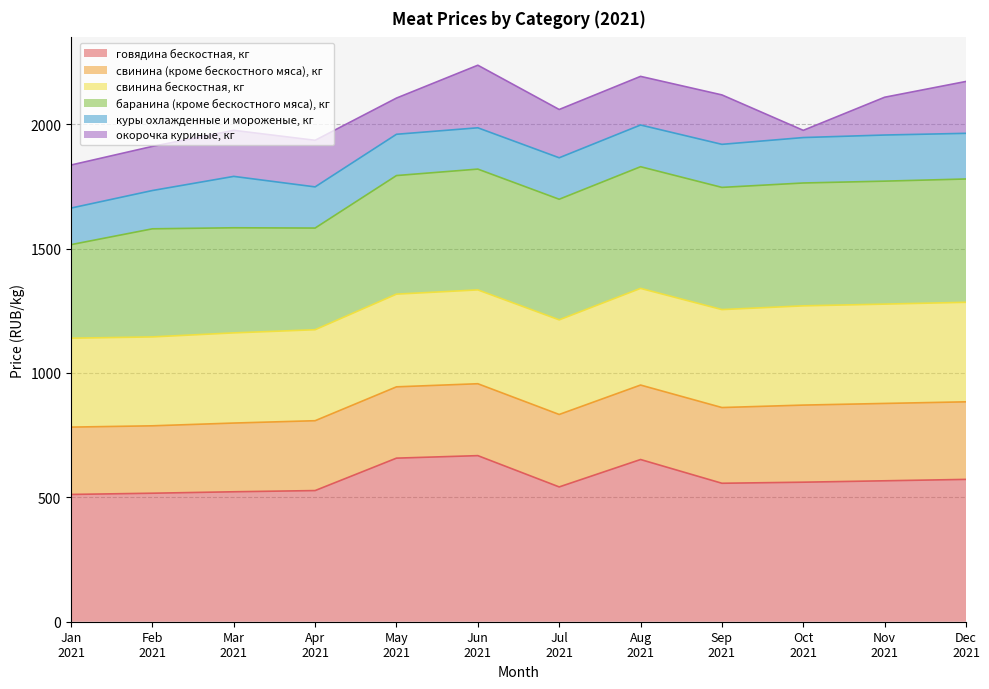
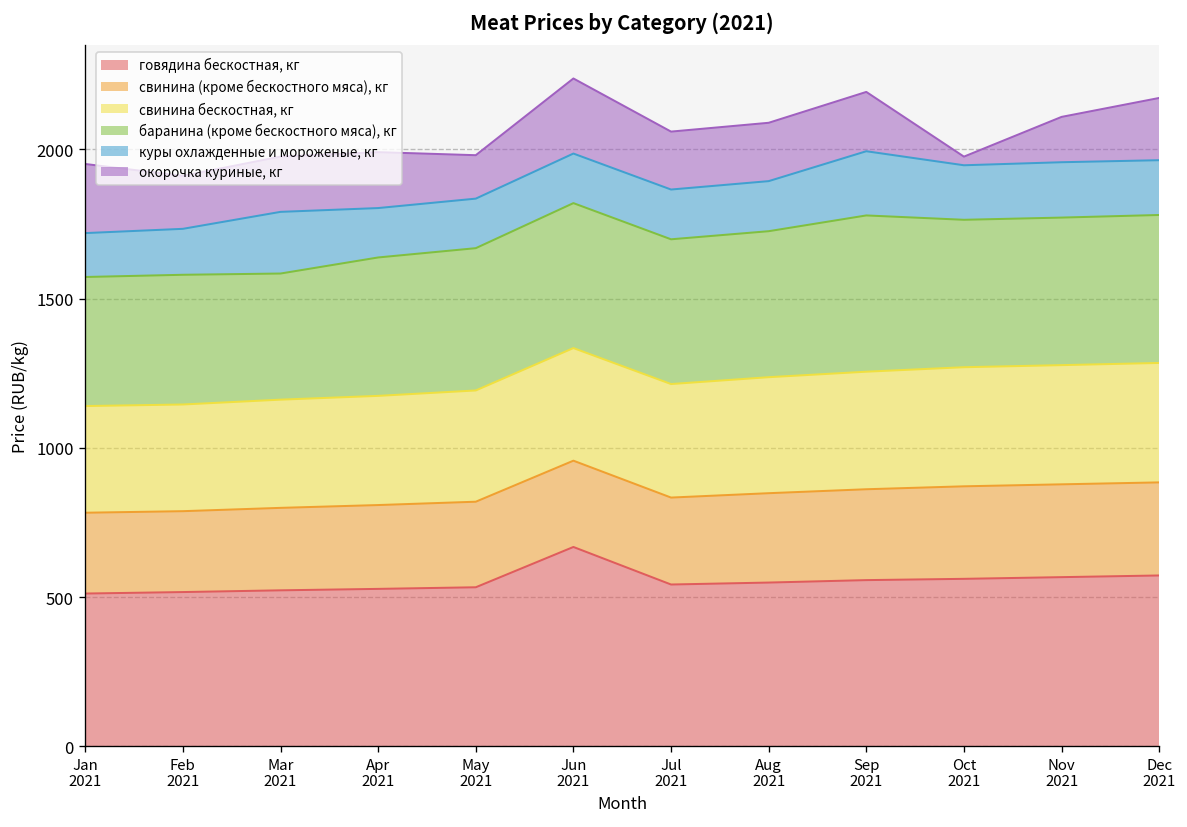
  {
    "говядина бескостная, кг": {
      "Jan 2021": 510,
      "Feb 2021": 520,
      "Mar 2021": 520,
      "Apr 2021": 530,
-     "May 2021": 660,
+     "May 2021": 530,
      "Jun 2021": 670,
      "Jul 2021": 540,
-     "Aug 2021": 650,
+     "Aug 2021": 550,
      "Sep 2021": 560,
      "Oct 2021": 560,
      "Nov 2021": 570,
      "Dec 2021": 570
    },
    "баранина (кроме бескостного мяса), кг": {
-     "Jan 2021": 380,
+     "Jan 2021": 430,
      "Feb 2021": 430,
      "Mar 2021": 420,
-     "Apr 2021": 410,
+     "Apr 2021": 460,
      "May 2021": 480,
      "Jun 2021": 490,
      "Jul 2021": 480,
      "Aug 2021": 490,
-     "Sep 2021": 490,
+     "Sep 2021": 520,
      "Oct 2021": 490,
      "Nov 2021": 490,
      "Dec 2021": 500
    },
    "куры охлажденные и мороженые, кг": {
      "Jan 2021": 150,
      "Feb 2021": 150,
      "Mar 2021": 210,
      "Apr 2021": 170,
      "May 2021": 170,
      "Jun 2021": 170,
      "Jul 2021": 170,
      "Aug 2021": 170,
-     "Sep 2021": 170,
+     "Sep 2021": 220,
      "Oct 2021": 180,
      "Nov 2021": 190,
      "Dec 2021": 180
    },
    "окорочка куриные, кг": {
-     "Jan 2021": 170,
+     "Jan 2021": 230,
      "Feb 2021": 180,
      "May 2021": 150,
      "Jun 2021": 250,
      "Jul 2021": 190,
      "Aug 2021": 200,
      "Sep 2021": 200,
      "Oct 2021": 30,
      "Nov 2021": 150,
      "Dec 2021": 210
    }
  }
